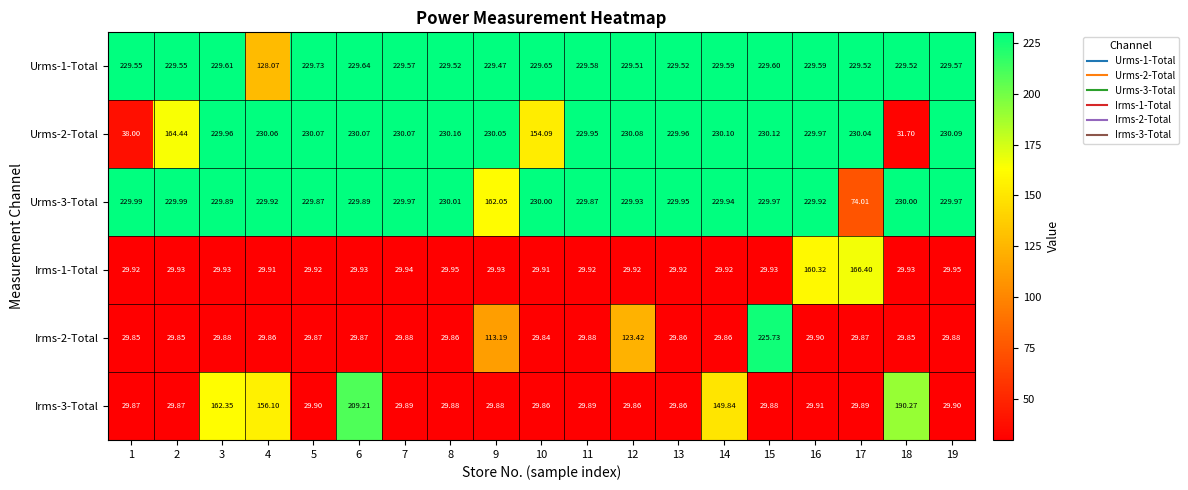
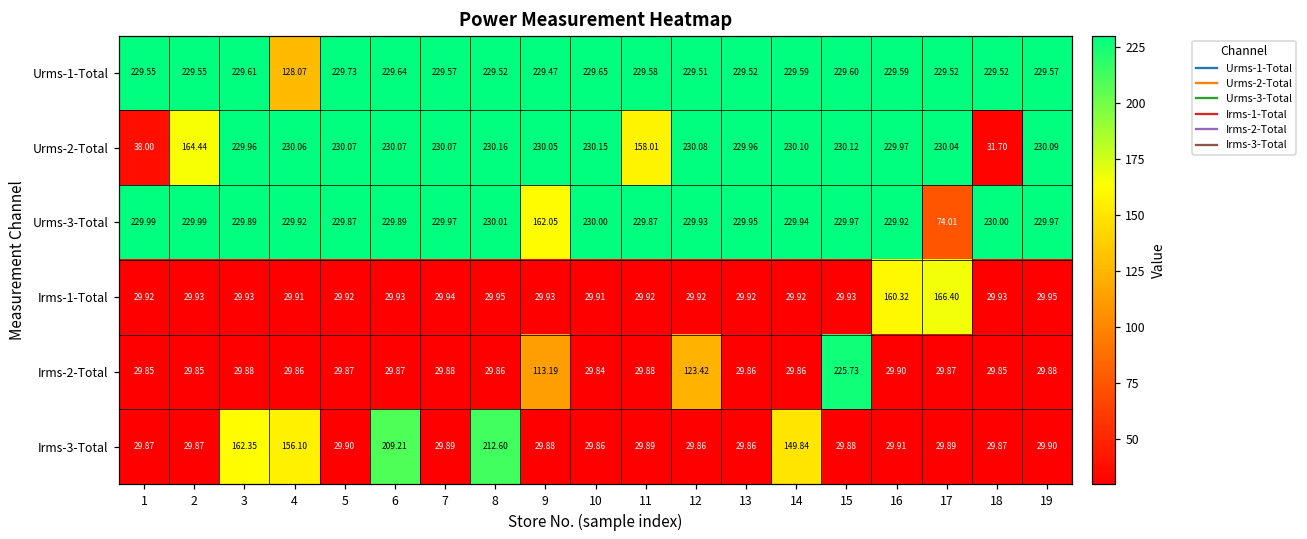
  {
    "Urms-1-Total": {
      "1": 229.55,
      "2": 229.55,
      "3": 229.61,
      "4": 128.07,
      "5": 229.73,
      "6": 229.64,
      "7": 229.57,
      "8": 229.52,
      "9": 229.47,
      "10": 229.65,
      "11": 229.58,
      "12": 229.51,
      "13": 229.52,
      "14": 229.59,
      "15": 229.60,
      "16": 229.59,
      "17": 229.52,
      "18": 229.52,
      "19": 229.57
    },
    "Urms-2-Total": {
      "1": 38.00,
      "2": 164.44,
      "3": 229.96,
      "4": 230.06,
      "5": 230.07,
      "6": 230.07,
      "7": 230.07,
      "8": 230.16,
      "9": 230.05,
-     "10": 154.09,
-     "11": 229.95,
+     "10": 230.15,
+     "11": 158.01,
      "12": 230.08,
      "13": 229.96,
      "14": 230.10,
      "15": 230.12,
      "16": 229.97,
      "17": 230.04,
      "18": 31.70,
      "19": 230.09
    },
    "Urms-3-Total": {
      "1": 229.99,
      "2": 229.99,
      "3": 229.89,
      "4": 229.92,
      "5": 229.87,
      "6": 229.89,
      "7": 229.97,
      "8": 230.01,
      "9": 162.05,
      "10": 230.00,
      "11": 229.87,
      "12": 229.93,
      "13": 229.95,
      "14": 229.94,
      "15": 229.97,
      "16": 229.92,
      "17": 74.01,
      "18": 230.00,
      "19": 229.97
    },
    "Irms-1-Total": {
      "1": 29.92,
      "2": 29.93,
      "3": 29.93,
      "4": 29.91,
      "5": 29.92,
      "6": 29.93,
      "7": 29.94,
      "8": 29.95,
      "9": 29.93,
      "10": 29.91,
      "11": 29.92,
      "12": 29.92,
      "13": 29.92,
      "14": 29.92,
      "15": 29.93,
      "16": 160.32,
      "17": 166.40,
      "18": 29.93,
      "19": 29.95
    },
    "Irms-2-Total": {
      "1": 29.85,
      "2": 29.85,
      "3": 29.88,
      "4": 29.86,
      "5": 29.87,
      "6": 29.87,
      "7": 29.88,
      "8": 29.86,
      "9": 113.19,
      "10": 29.84,
      "11": 29.88,
      "12": 123.42,
      "13": 29.86,
      "14": 29.86,
      "15": 225.73,
      "16": 29.90,
      "17": 29.87,
      "18": 29.85,
      "19": 29.88
    },
    "Irms-3-Total": {
      "1": 29.87,
      "2": 29.87,
      "3": 162.35,
      "4": 156.10,
      "5": 29.90,
      "6": 209.21,
      "7": 29.89,
-     "8": 29.88,
+     "8": 212.60,
      "9": 29.88,
      "10": 29.86,
      "11": 29.89,
      "12": 29.86,
      "13": 29.86,
      "14": 149.84,
      "15": 29.88,
      "16": 29.91,
      "17": 29.89,
-     "18": 190.27,
+     "18": 29.87,
      "19": 29.90
    }
  }
